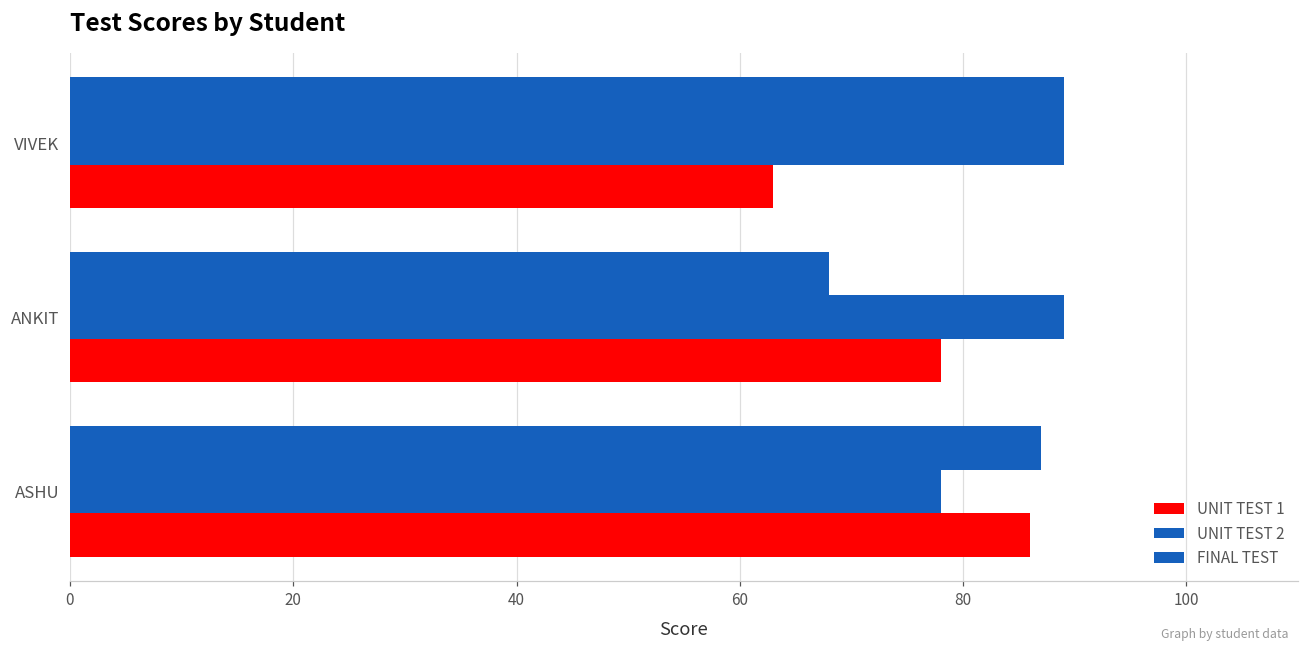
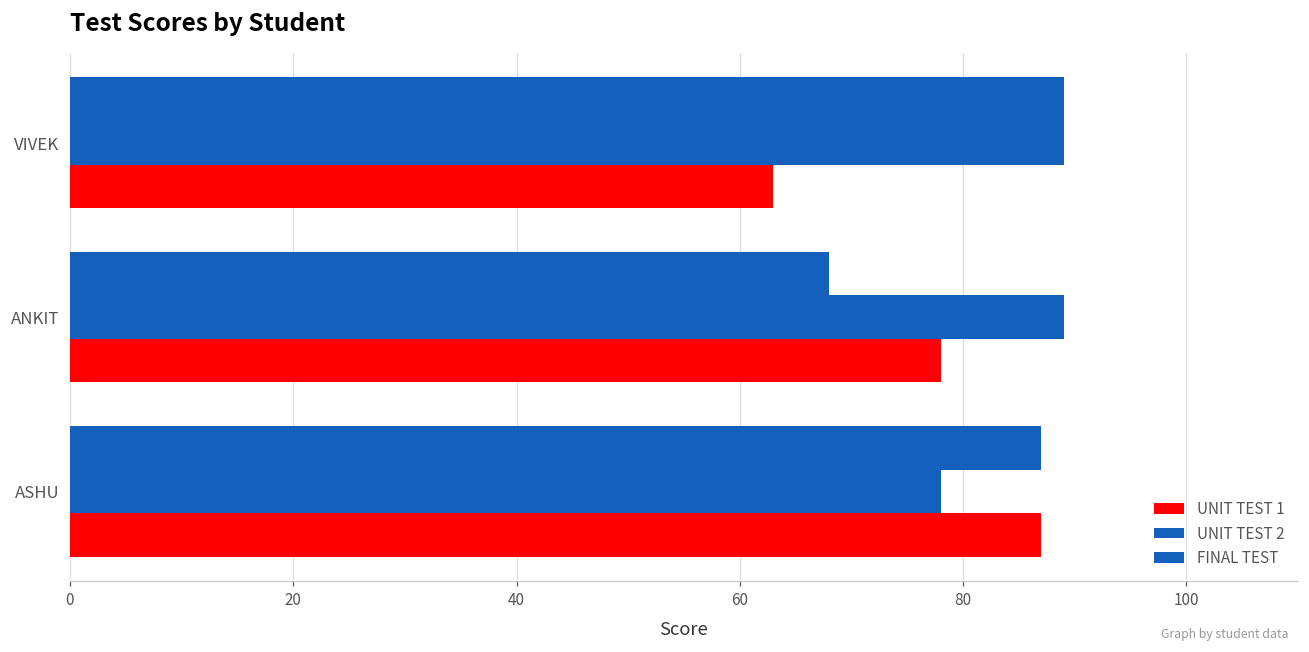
  {
    "UNIT TEST 1": {
      "VIVEK": 63,
      "ANKIT": 78,
-     "ASHU": 86
+     "ASHU": 87
    }
  }
